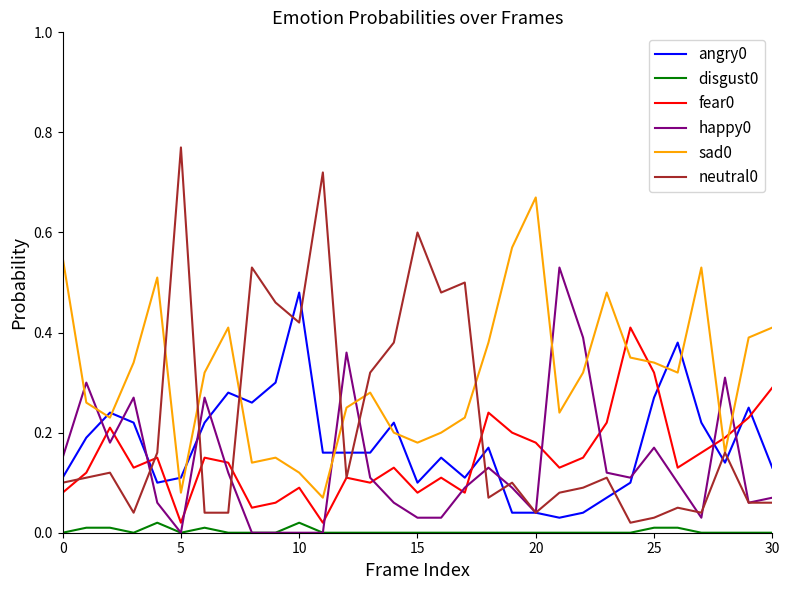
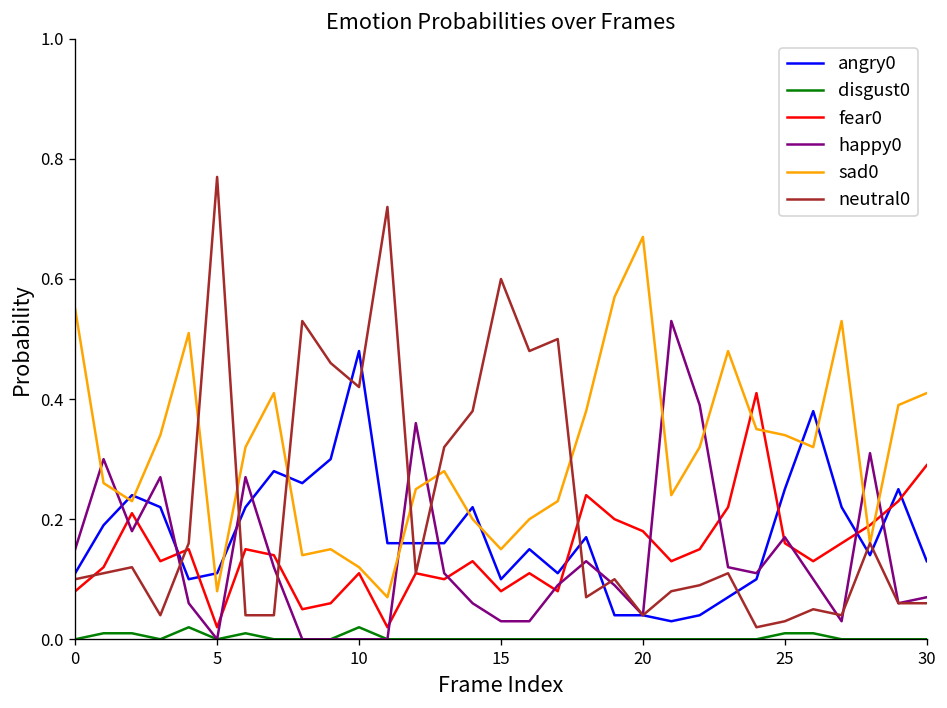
  {
    "angry0": {
      "0": 0.11,
      "5": 0.11,
      "10": 0.48,
      "15": 0.10,
-     "25": 0.27,
+     "25": 0.25,
      "30": 0.13
    },
    "disgust0": {
      "0": 0.00,
      "10": 0.02,
      "15": 0.00,
      "20": 0.00,
      "25": 0.01,
      "30": 0.00
    },
    "fear0": {
      "0": 0.08,
      "5": 0.02,
-     "10": 0.09,
+     "10": 0.11,
      "15": 0.08,
      "20": 0.18,
-     "25": 0.32,
+     "25": 0.16,
      "30": 0.29
    },
    "happy0": {
      "0": 0.15,
      "10": 0.00,
      "15": 0.03,
      "25": 0.17,
      "30": 0.07
    },
    "sad0": {
      "0": 0.55,
      "5": 0.08,
      "10": 0.12,
-     "15": 0.18,
+     "15": 0.15,
      "20": 0.67,
      "25": 0.34,
      "30": 0.41
    },
    "neutral0": {
      "0": 0.10,
      "5": 0.77,
      "10": 0.42,
      "15": 0.60,
      "25": 0.03,
      "30": 0.06
    }
  }
